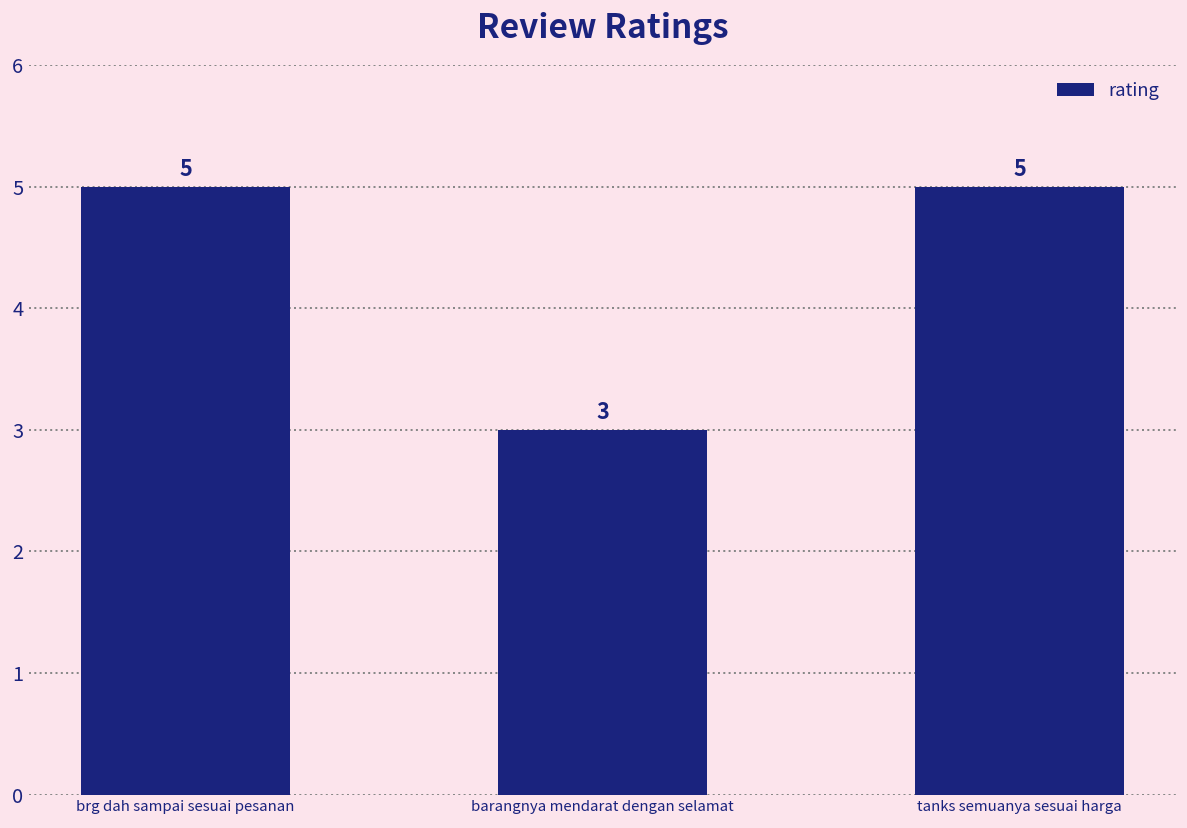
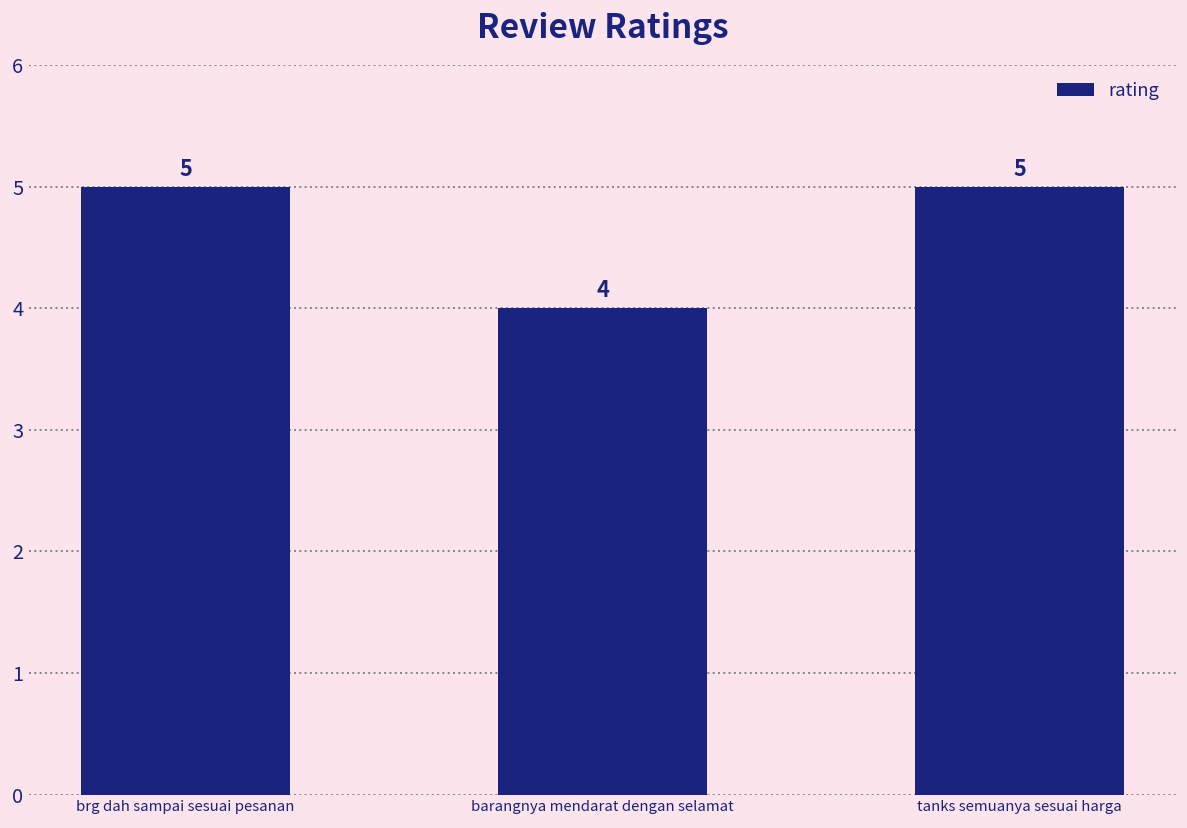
  {
    "brg dah sampai sesuai pesanan": 5,
-   "barangnya mendarat dengan selamat": 3,
+   "barangnya mendarat dengan selamat": 4,
    "tanks semuanya sesuai harga": 5
  }
